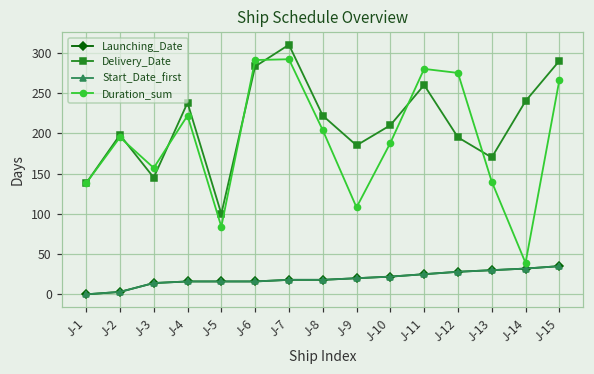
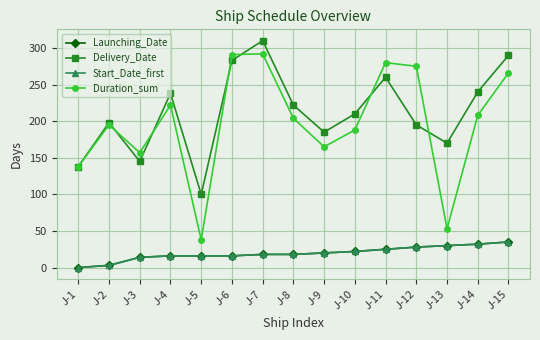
  {
    "Duration_sum": {
      "J-3": 160,
      "J-4": 220,
-     "J-5": 80,
+     "J-5": 40,
      "J-6": 290,
      "J-7": 290,
      "J-8": 200,
-     "J-9": 110,
+     "J-9": 170,
      "J-10": 190,
      "J-11": 280,
      "J-12": 280,
-     "J-13": 140,
-     "J-14": 40,
+     "J-13": 50,
+     "J-14": 210,
      "J-15": 270
    }
  }
